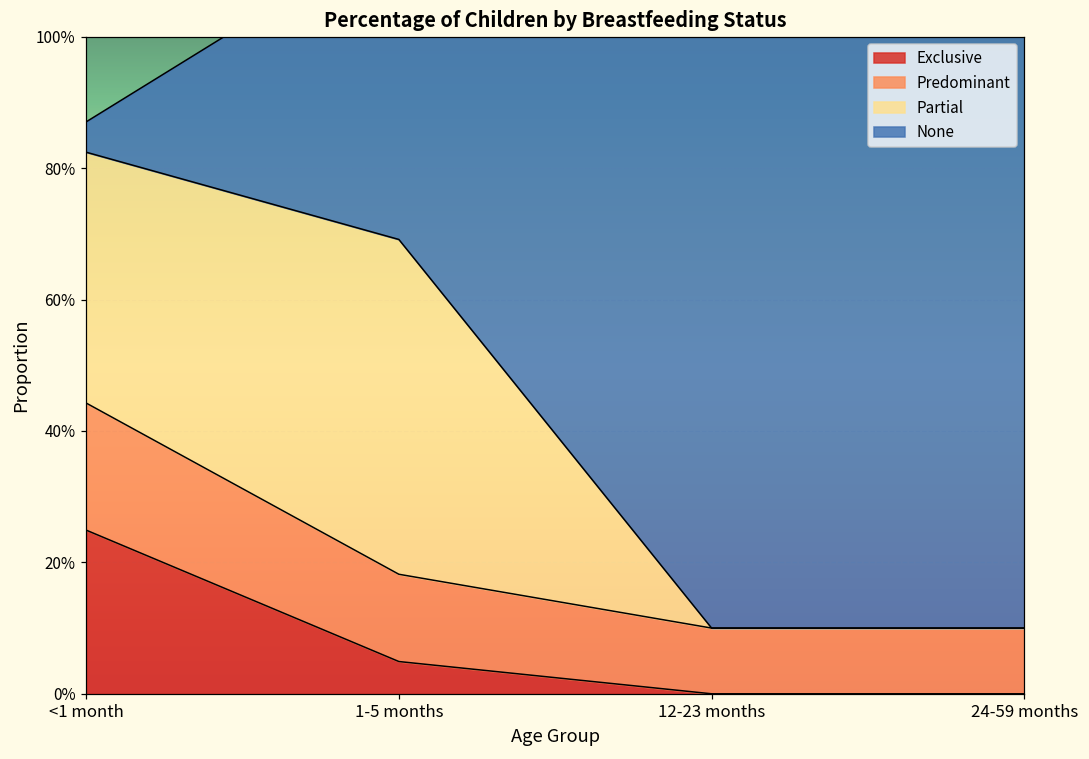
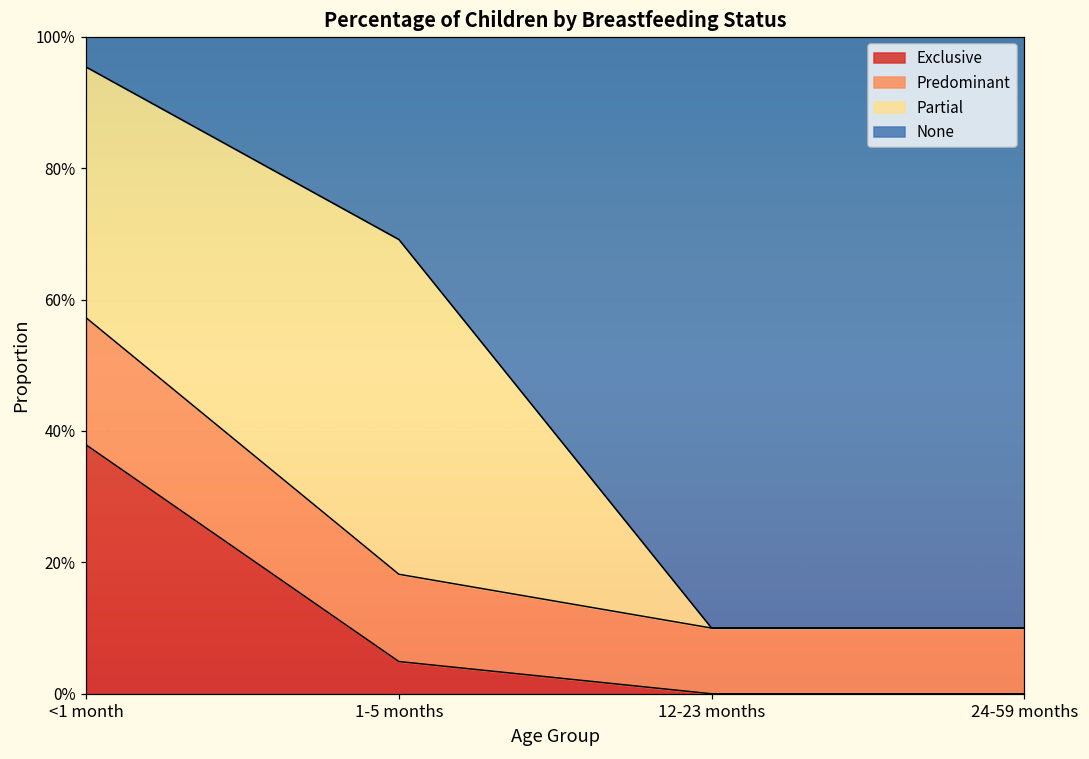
  {
    "Exclusive": {
-     "<1 month": "25%",
+     "<1 month": "38%",
      "1-5 months": "5%",
      "12-23 months": "0%",
      "24-59 months": "0%"
    },
    "Predominant": {
      "<1 month": "19%",
      "1-5 months": "13%"
    },
    "Partial": {
      "<1 month": "38%",
      "1-5 months": "51%"
    },
    "None": {
      "<1 month": "5%"
    }
  }
